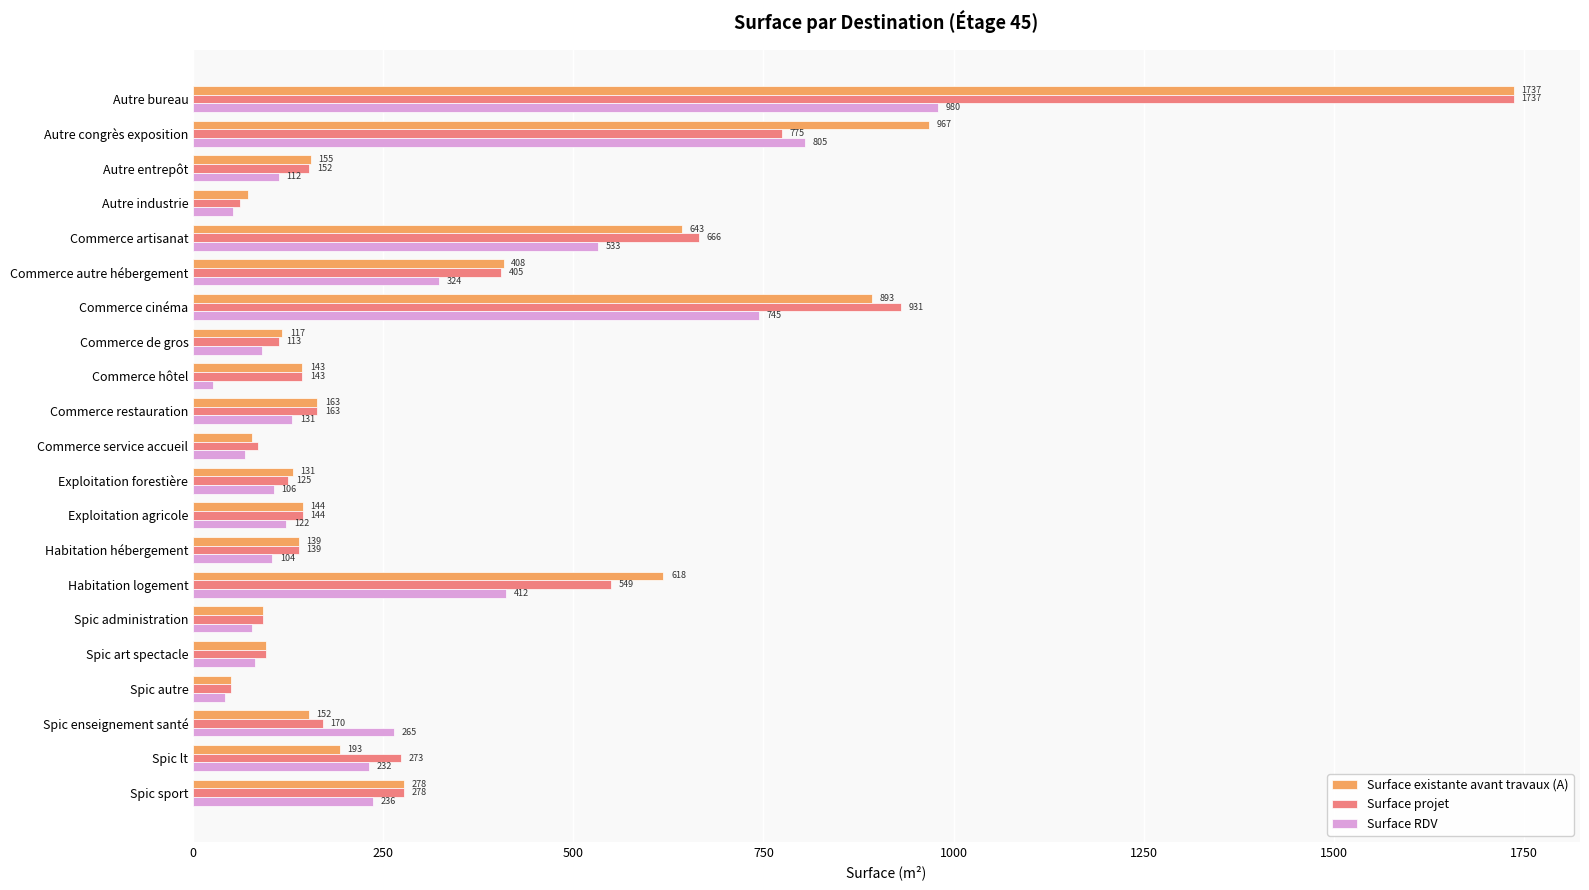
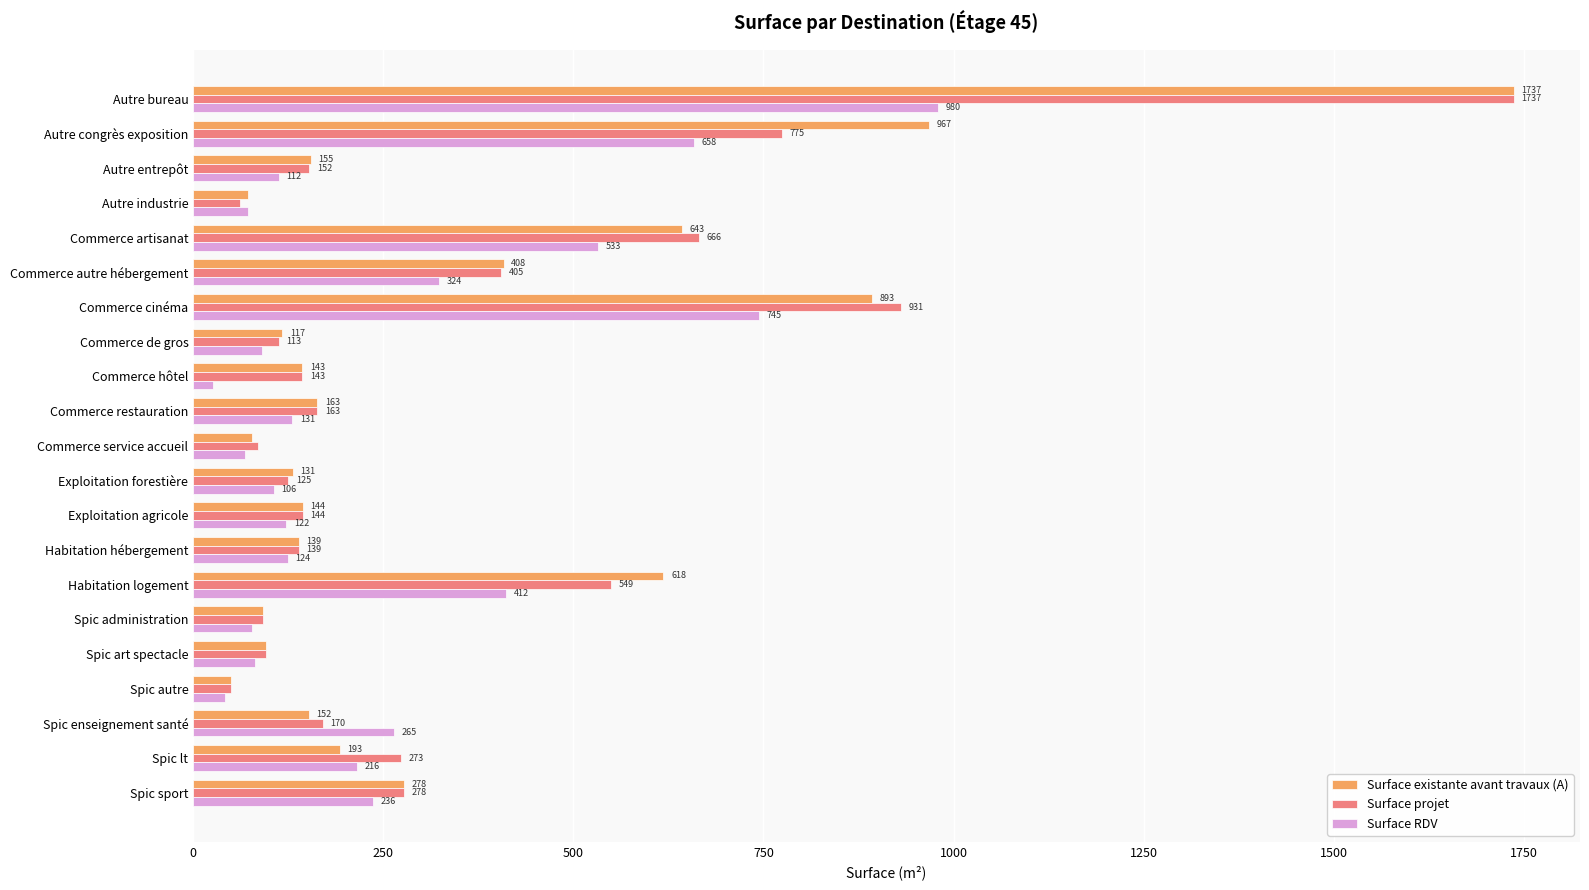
  {
    "Surface RDV": {
      "Autre bureau": 980,
-     "Autre congrès exposition": 805,
+     "Autre congrès exposition": 658,
      "Autre entrepôt": 112,
-     "Autre industrie": 50,
+     "Autre industrie": 70,
      "Commerce artisanat": 533,
      "Commerce autre hébergement": 324,
      "Commerce cinéma": 745,
      "Commerce restauration": 131,
      "Exploitation forestière": 106,
      "Exploitation agricole": 122,
-     "Habitation hébergement": 104,
+     "Habitation hébergement": 124,
      "Habitation logement": 412,
      "Spic enseignement santé": 265,
-     "Spic lt": 232,
+     "Spic lt": 216,
      "Spic sport": 236
    }
  }
